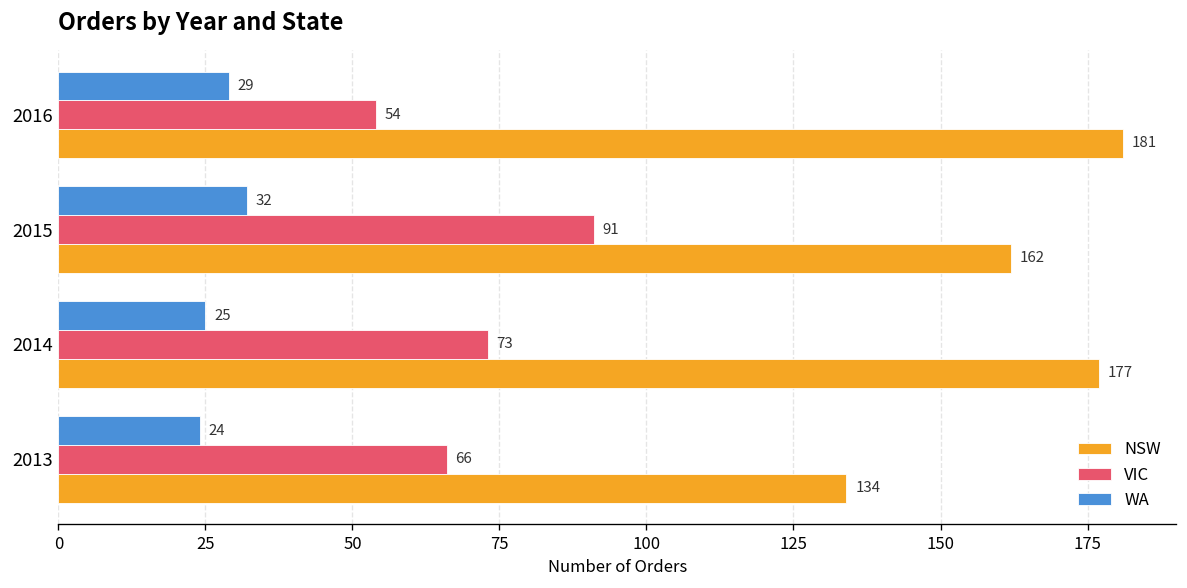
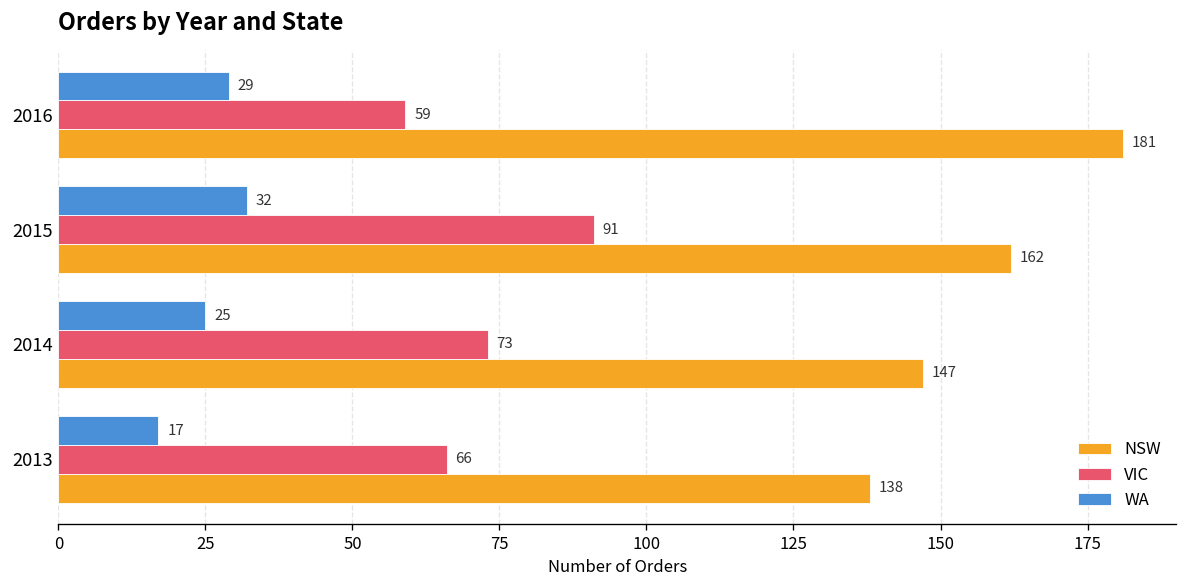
  {
    "NSW": {
      "2016": 181,
      "2015": 162,
-     "2014": 177,
-     "2013": 134
+     "2014": 147,
+     "2013": 138
    },
    "VIC": {
-     "2016": 54,
+     "2016": 59,
      "2015": 91,
      "2014": 73,
      "2013": 66
    },
    "WA": {
      "2016": 29,
      "2015": 32,
      "2014": 25,
-     "2013": 24
+     "2013": 17
    }
  }
